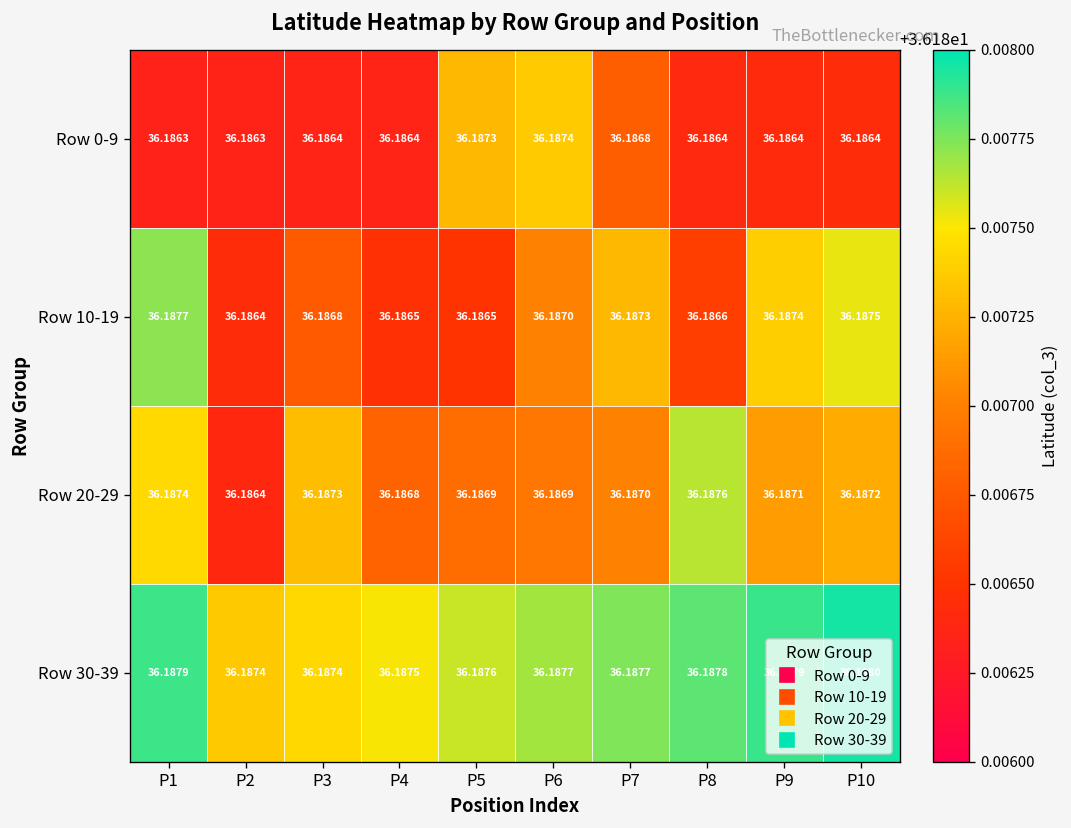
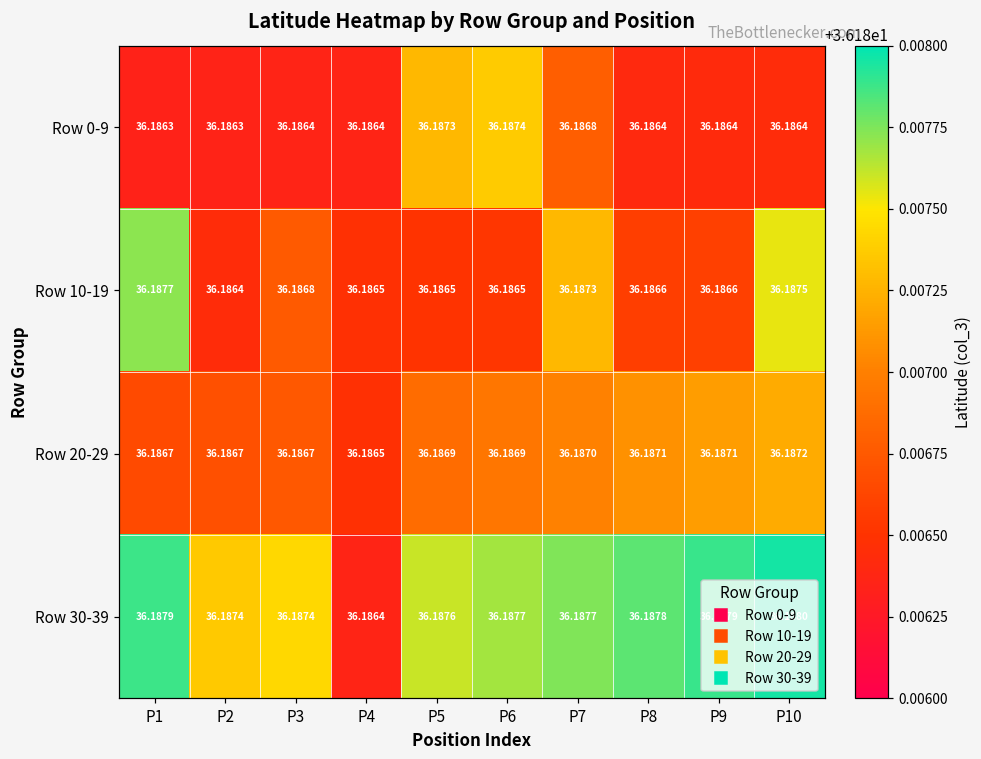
  {
    "Row 0-9": {
      "P1": 36.1863,
      "P2": 36.1863,
      "P3": 36.1864,
      "P4": 36.1864,
      "P5": 36.1873,
      "P6": 36.1874,
      "P7": 36.1868,
      "P8": 36.1864,
      "P9": 36.1864,
      "P10": 36.1864
    },
    "Row 10-19": {
      "P1": 36.1877,
      "P2": 36.1864,
      "P3": 36.1868,
      "P4": 36.1865,
      "P5": 36.1865,
-     "P6": 36.1870,
+     "P6": 36.1865,
      "P7": 36.1873,
      "P8": 36.1866,
-     "P9": 36.1874,
+     "P9": 36.1866,
      "P10": 36.1875
    },
    "Row 20-29": {
-     "P1": 36.1874,
-     "P2": 36.1864,
-     "P3": 36.1873,
-     "P4": 36.1868,
+     "P1": 36.1867,
+     "P2": 36.1867,
+     "P3": 36.1867,
+     "P4": 36.1865,
      "P5": 36.1869,
      "P6": 36.1869,
      "P7": 36.1870,
-     "P8": 36.1876,
+     "P8": 36.1871,
      "P9": 36.1871,
      "P10": 36.1872
    },
    "Row 30-39": {
      "P1": 36.1879,
      "P2": 36.1874,
      "P3": 36.1874,
-     "P4": 36.1875,
+     "P4": 36.1864,
      "P5": 36.1876,
      "P6": 36.1877,
      "P7": 36.1877,
      "P8": 36.1878
    }
  }
